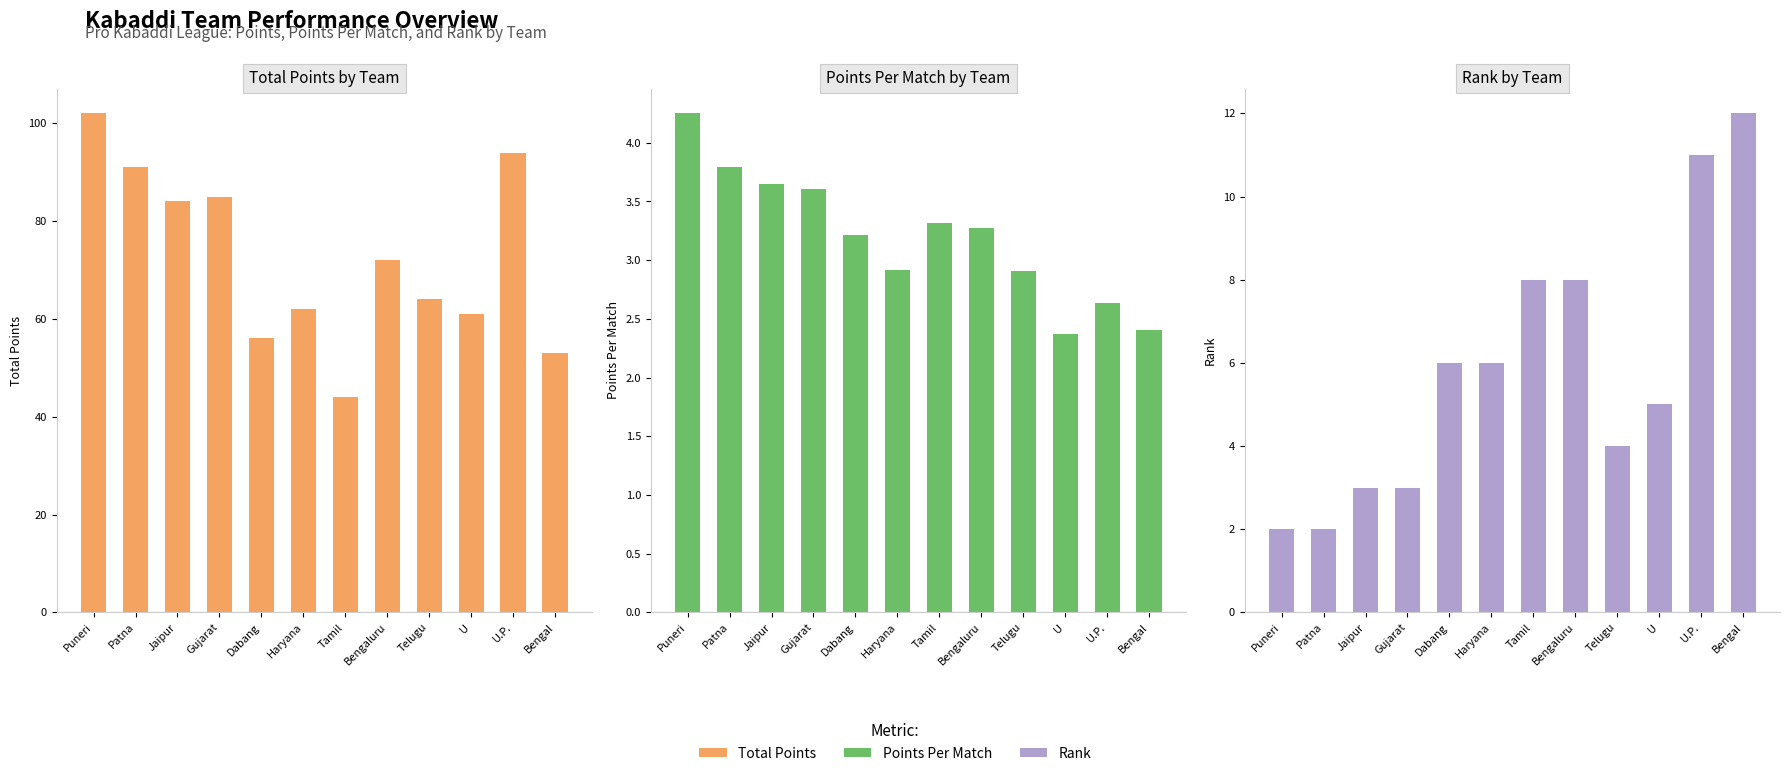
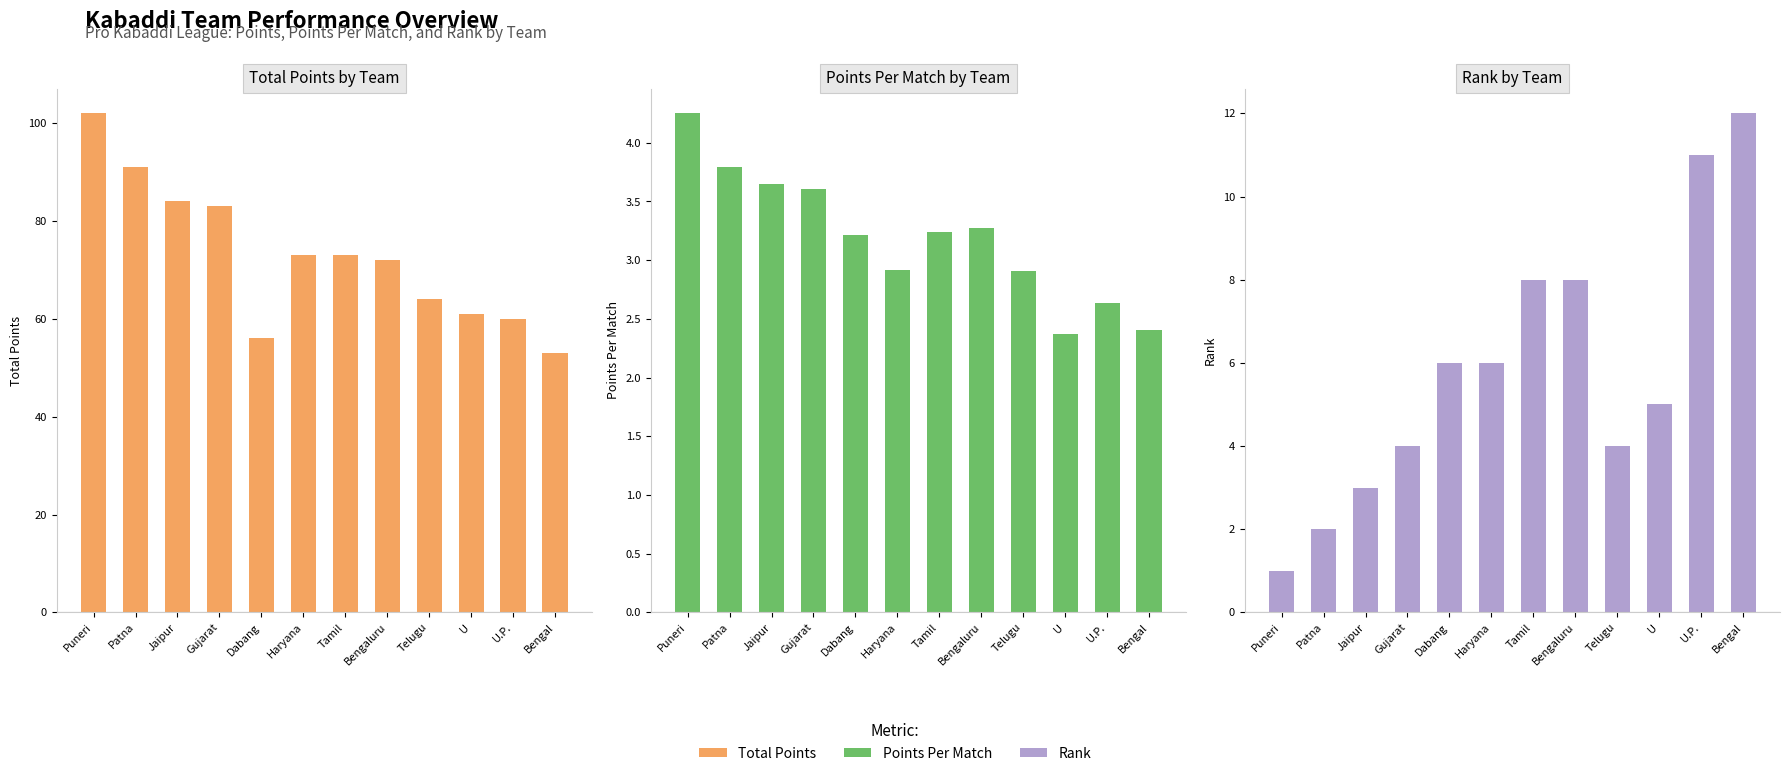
  {
    "Total Points by Team": {
      "Puneri": 102,
      "Patna": 91,
      "Jaipur": 84,
-     "Gujarat": 85,
+     "Gujarat": 83,
      "Dabang": 56,
-     "Haryana": 62,
-     "Tamil": 44,
+     "Haryana": 73,
+     "Tamil": 73,
      "Bengaluru": 72,
      "Telugu": 64,
      "U": 61,
-     "U.P.": 94,
+     "U.P.": 60,
      "Bengal": 53
    },
    "Points Per Match by Team": {
      "Puneri": 4.25,
      "Patna": 3.79,
      "Jaipur": 3.65,
      "Gujarat": 3.61,
      "Dabang": 3.22,
      "Haryana": 2.92,
-     "Tamil": 3.32,
+     "Tamil": 3.24,
      "Bengaluru": 3.27,
      "Telugu": 2.91,
      "U": 2.37,
      "U.P.": 2.64,
      "Bengal": 2.41
    },
    "Rank by Team": {
-     "Puneri": 2,
+     "Puneri": 1,
      "Patna": 2,
      "Jaipur": 3,
-     "Gujarat": 3,
+     "Gujarat": 4,
      "Dabang": 6,
      "Haryana": 6,
      "Tamil": 8,
      "Bengaluru": 8,
      "Telugu": 4,
      "U": 5,
      "U.P.": 11,
      "Bengal": 12
    }
  }
